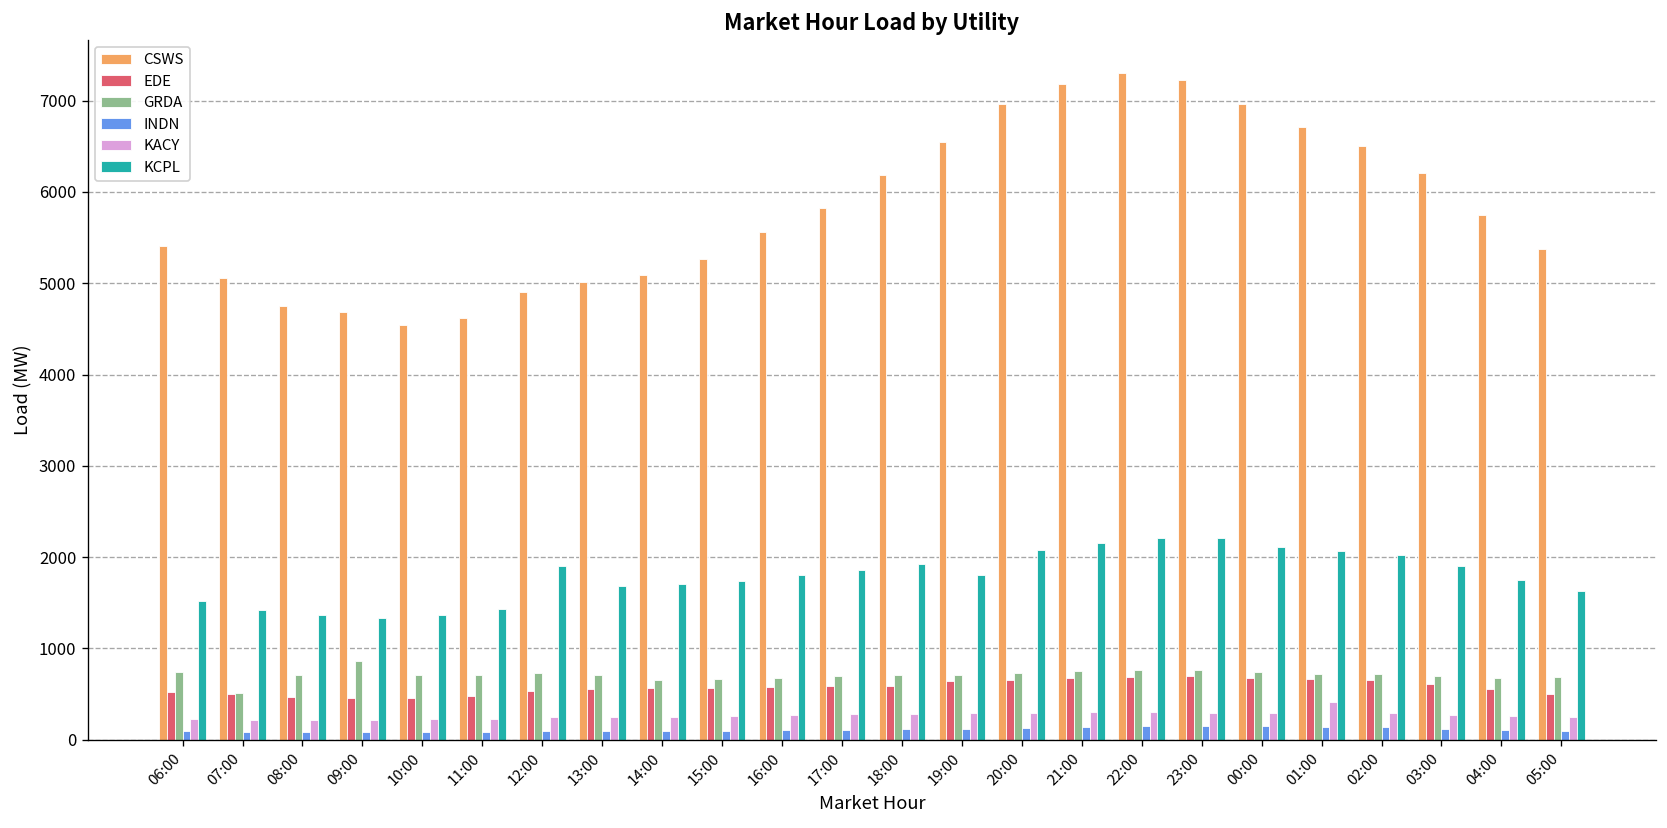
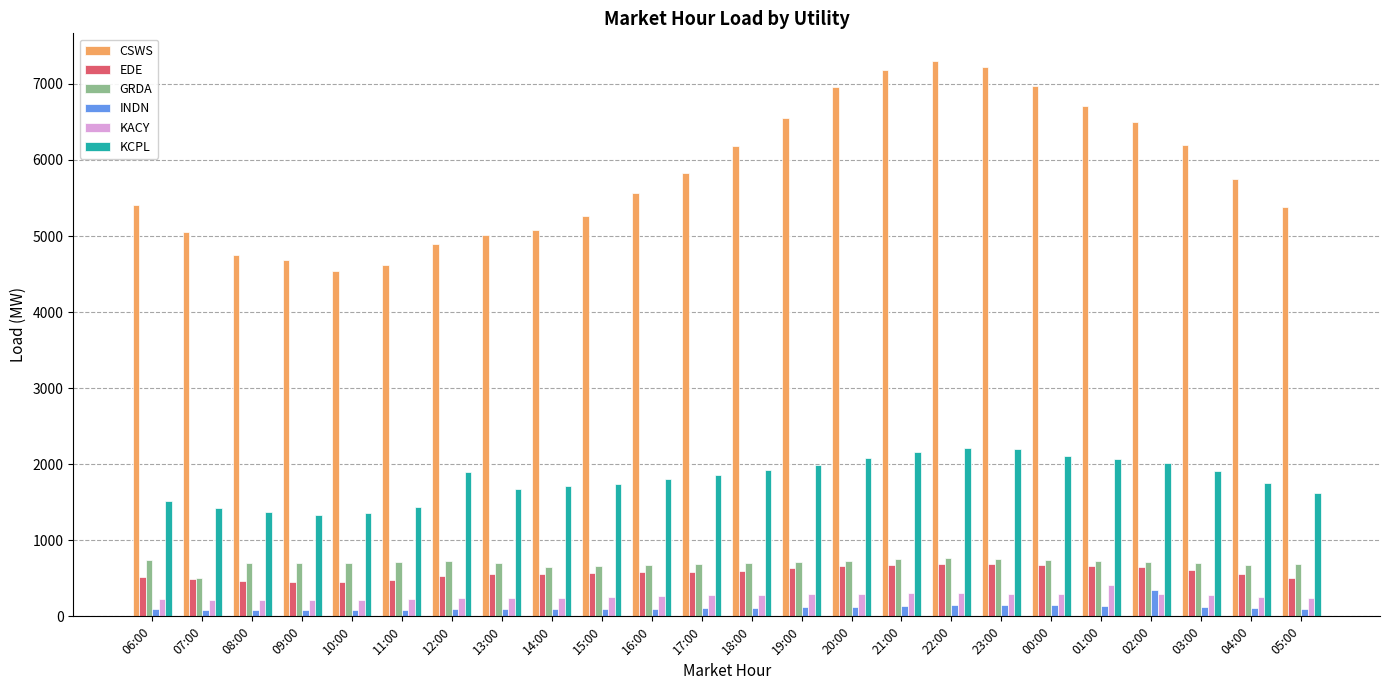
  {
    "CSWS": {
      "06:00": 5400,
      "07:00": 5100,
      "08:00": 4800,
      "09:00": 4700,
      "10:00": 4500,
      "11:00": 4600,
      "12:00": 4900,
      "13:00": 5000,
      "14:00": 5100,
      "15:00": 5300,
      "16:00": 5600,
      "17:00": 5800,
      "18:00": 6200,
      "19:00": 6500,
      "20:00": 7000,
      "21:00": 7200,
      "22:00": 7300,
      "23:00": 7200,
      "00:00": 7000,
      "01:00": 6700,
      "02:00": 6500,
      "03:00": 6200,
      "04:00": 5700,
      "05:00": 5400
    },
    "EDE": {
      "06:00": 500,
      "07:00": 500,
      "08:00": 500,
      "09:00": 500,
      "10:00": 500,
      "11:00": 500,
      "12:00": 500,
      "13:00": 600,
      "14:00": 600,
      "15:00": 600,
      "16:00": 600,
      "17:00": 600,
      "18:00": 600,
      "19:00": 600,
      "20:00": 700,
      "21:00": 700,
      "22:00": 700,
      "23:00": 700,
      "00:00": 700,
      "01:00": 700,
      "02:00": 600,
      "03:00": 600,
      "04:00": 600,
      "05:00": 500
    },
    "GRDA": {
      "06:00": 700,
      "07:00": 500,
      "08:00": 700,
-     "09:00": 900,
+     "09:00": 700,
      "10:00": 700,
      "11:00": 700,
      "12:00": 700,
      "13:00": 700,
      "14:00": 700,
      "15:00": 700,
      "16:00": 700,
      "17:00": 700,
      "18:00": 700,
      "19:00": 700,
      "20:00": 700,
      "21:00": 800,
      "22:00": 800,
      "23:00": 800,
      "00:00": 700,
      "01:00": 700,
      "02:00": 700,
      "03:00": 700,
      "04:00": 700,
      "05:00": 700
    },
    "INDN": {
      "06:00": 100,
      "07:00": 100,
      "08:00": 100,
      "09:00": 100,
      "10:00": 100,
      "11:00": 100,
      "12:00": 100,
      "13:00": 100,
      "14:00": 100,
      "15:00": 100,
      "16:00": 100,
      "17:00": 100,
      "18:00": 100,
      "19:00": 100,
      "20:00": 100,
      "21:00": 100,
      "22:00": 100,
      "23:00": 100,
      "00:00": 100,
      "01:00": 100,
-     "02:00": 100,
+     "02:00": 300,
      "03:00": 100,
      "04:00": 100,
      "05:00": 100
    },
    "KACY": {
      "06:00": 200,
      "07:00": 200,
      "08:00": 200,
      "09:00": 200,
      "10:00": 200,
      "11:00": 200,
      "12:00": 200,
      "13:00": 200,
      "14:00": 200,
      "15:00": 300,
      "16:00": 300,
      "17:00": 300,
      "18:00": 300,
      "19:00": 300,
      "20:00": 300,
      "21:00": 300,
      "22:00": 300,
      "23:00": 300,
      "00:00": 300,
      "01:00": 400,
      "02:00": 300,
      "03:00": 300,
      "04:00": 300,
      "05:00": 200
    },
    "KCPL": {
      "06:00": 1500,
      "07:00": 1400,
      "08:00": 1400,
      "09:00": 1300,
      "10:00": 1400,
      "11:00": 1400,
      "12:00": 1900,
      "13:00": 1700,
      "14:00": 1700,
      "15:00": 1700,
      "16:00": 1800,
      "17:00": 1900,
      "18:00": 1900,
-     "19:00": 1800,
+     "19:00": 2000,
      "20:00": 2100,
      "21:00": 2200,
      "22:00": 2200,
      "23:00": 2200,
      "00:00": 2100,
      "01:00": 2100,
      "02:00": 2000,
      "03:00": 1900,
      "04:00": 1800,
      "05:00": 1600
    }
  }
